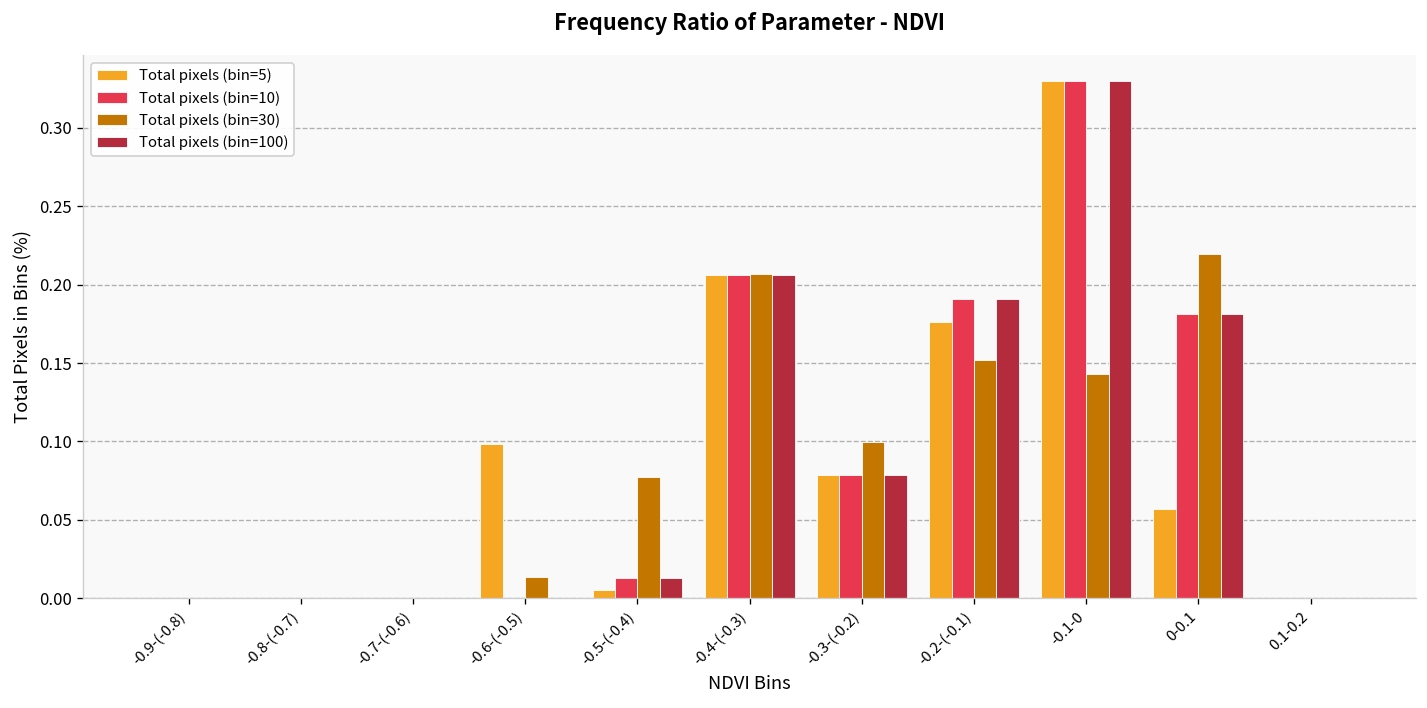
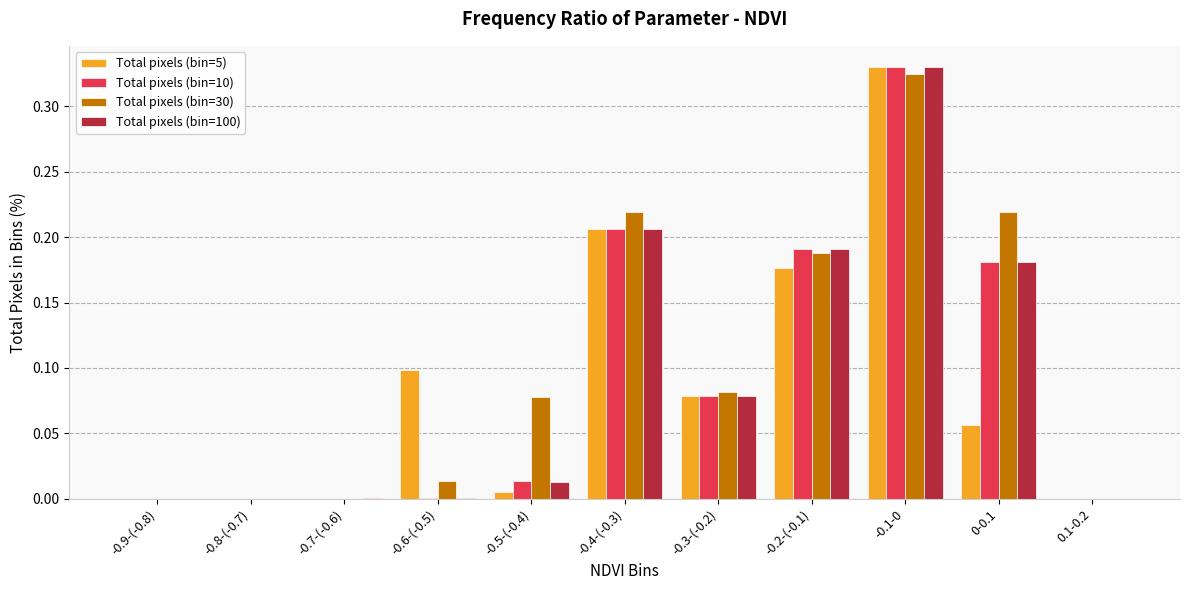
  {
    "Total pixels (bin=5)": {
      "-0.9-(-0.8)": 0.000,
      "-0.8-(-0.7)": 0.000,
      "-0.7-(-0.6)": 0.000,
      "-0.6-(-0.5)": 0.098,
      "-0.5-(-0.4)": 0.005,
      "-0.4-(-0.3)": 0.206,
      "-0.3-(-0.2)": 0.079,
      "-0.2-(-0.1)": 0.176,
      "-0.1-0": 0.330,
      "0-0.1": 0.057
    },
    "Total pixels (bin=30)": {
      "-0.9-(-0.8)": 0.000,
      "-0.8-(-0.7)": 0.000,
      "-0.7-(-0.6)": 0.000,
      "-0.6-(-0.5)": 0.014,
      "-0.5-(-0.4)": 0.077,
-     "-0.4-(-0.3)": 0.207,
-     "-0.3-(-0.2)": 0.099,
-     "-0.2-(-0.1)": 0.152,
-     "-0.1-0": 0.143,
+     "-0.4-(-0.3)": 0.219,
+     "-0.3-(-0.2)": 0.081,
+     "-0.2-(-0.1)": 0.188,
+     "-0.1-0": 0.325,
      "0-0.1": 0.219
    }
  }
